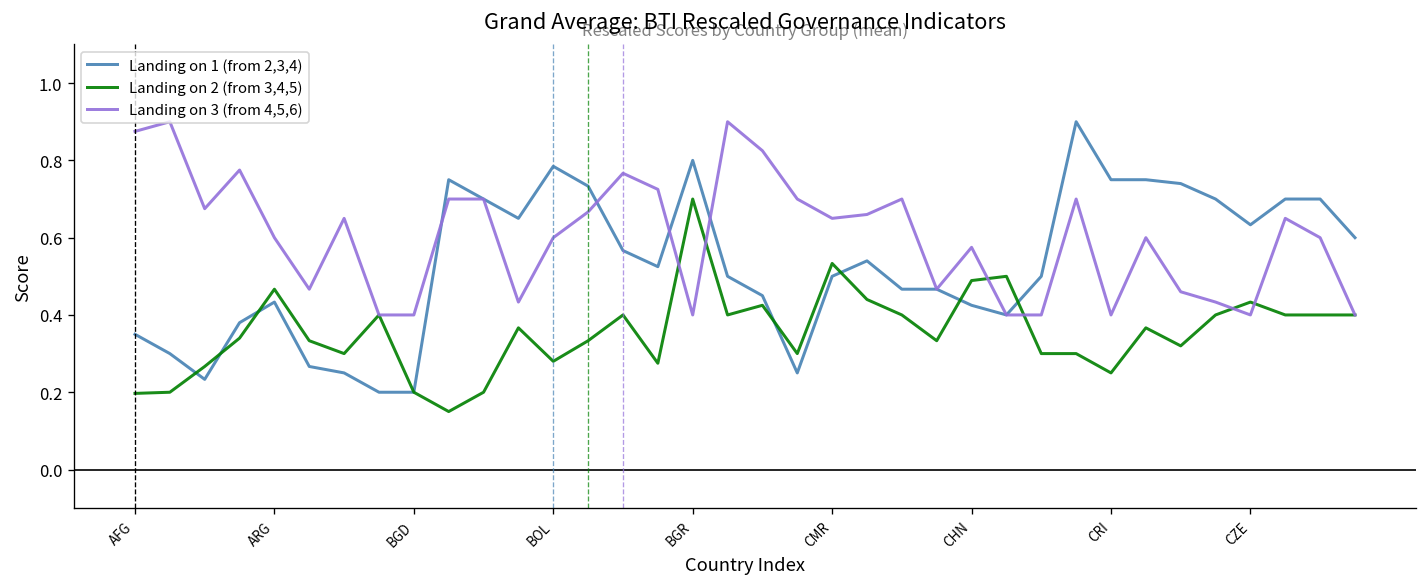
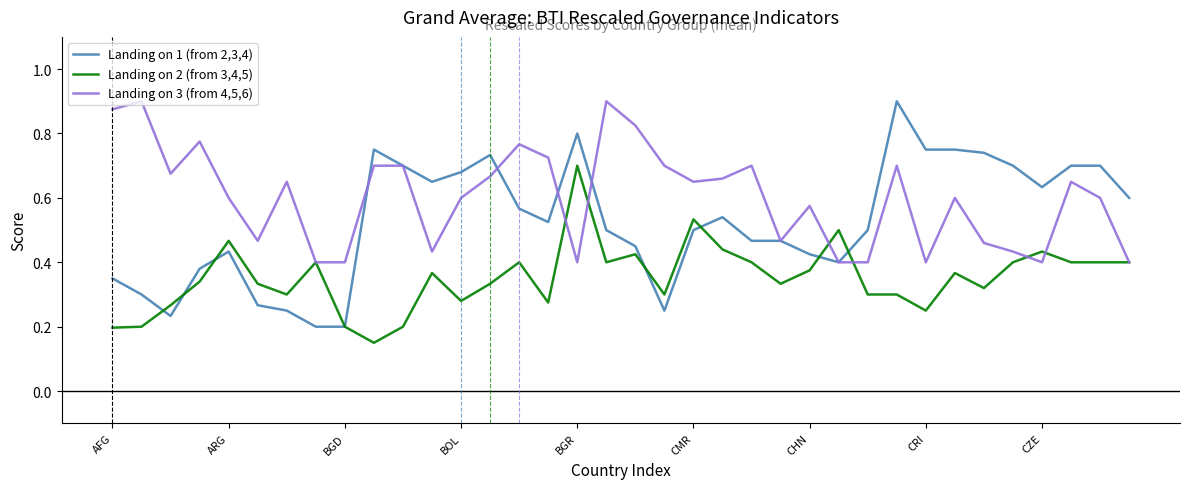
  {
    "Landing on 1 (from 2,3,4)": {
      "AFG": 0.35,
      "ARG": 0.43,
-     "BOL": 0.78,
+     "BOL": 0.68,
      "BGR": 0.80,
      "CMR": 0.50,
      "CHN": 0.43,
      "CRI": 0.75,
      "CZE": 0.63
    },
    "Landing on 2 (from 3,4,5)": {
      "AFG": 0.20,
      "ARG": 0.47,
      "BOL": 0.28,
      "BGR": 0.70,
      "CMR": 0.53,
-     "CHN": 0.49,
+     "CHN": 0.38,
      "CRI": 0.25,
      "CZE": 0.43
    },
    "Landing on 3 (from 4,5,6)": {
      "AFG": 0.88,
      "ARG": 0.60,
      "BGD": 0.40,
      "BOL": 0.60,
      "BGR": 0.40,
      "CMR": 0.65,
      "CHN": 0.58,
      "CRI": 0.40,
      "CZE": 0.40
    }
  }
